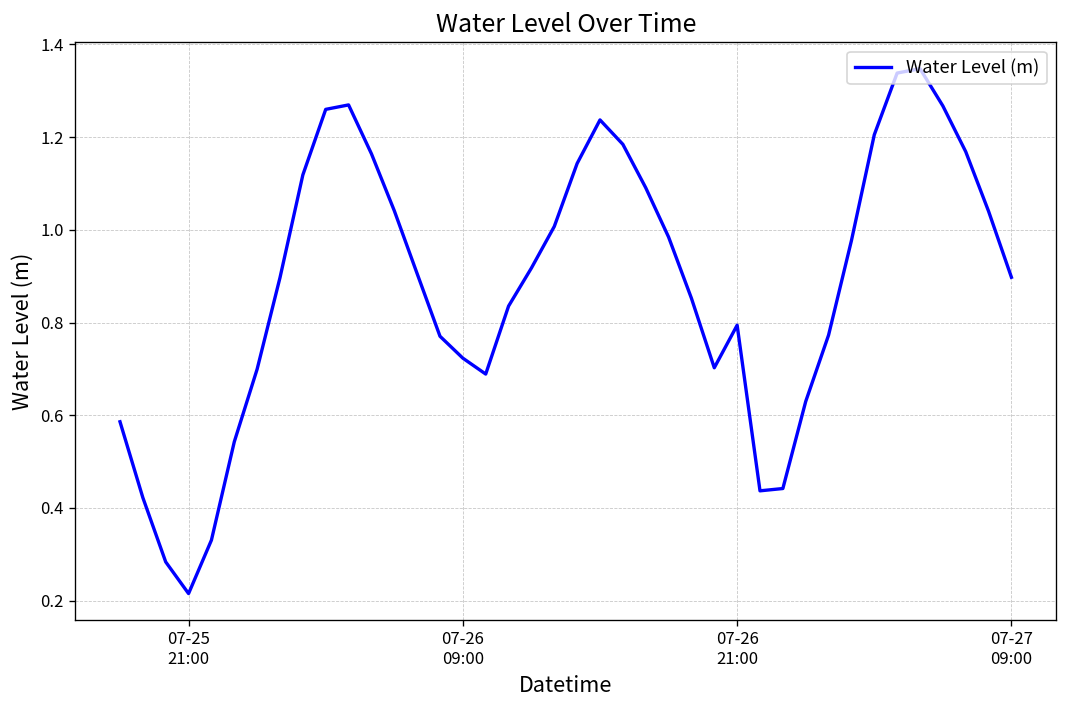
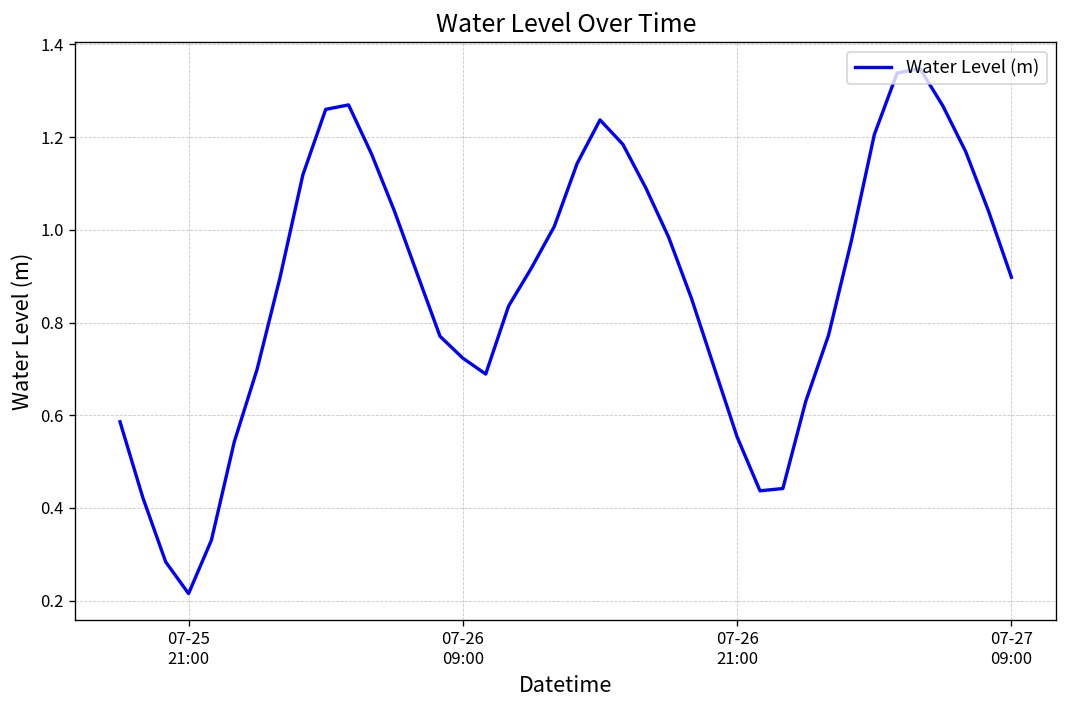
  {
    "07-25 21:00": 0.22,
    "07-26 09:00": 0.72,
-   "07-26 21:00": 0.79,
+   "07-26 21:00": 0.55,
    "07-27 09:00": 0.90
  }
